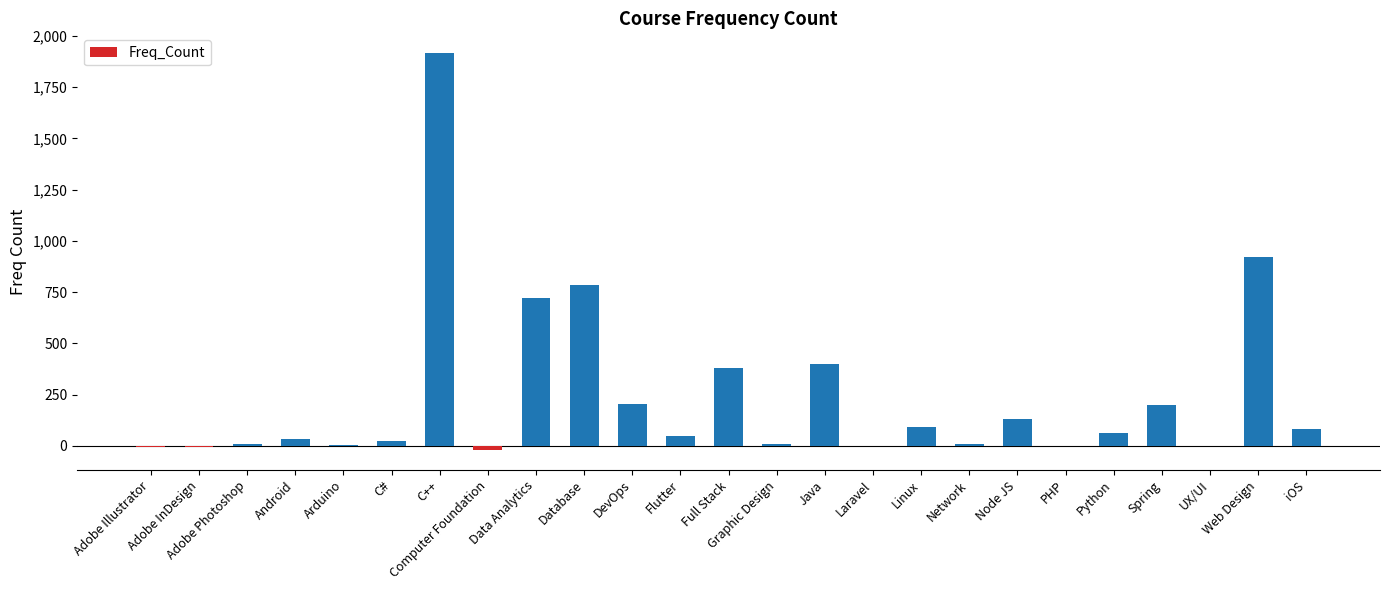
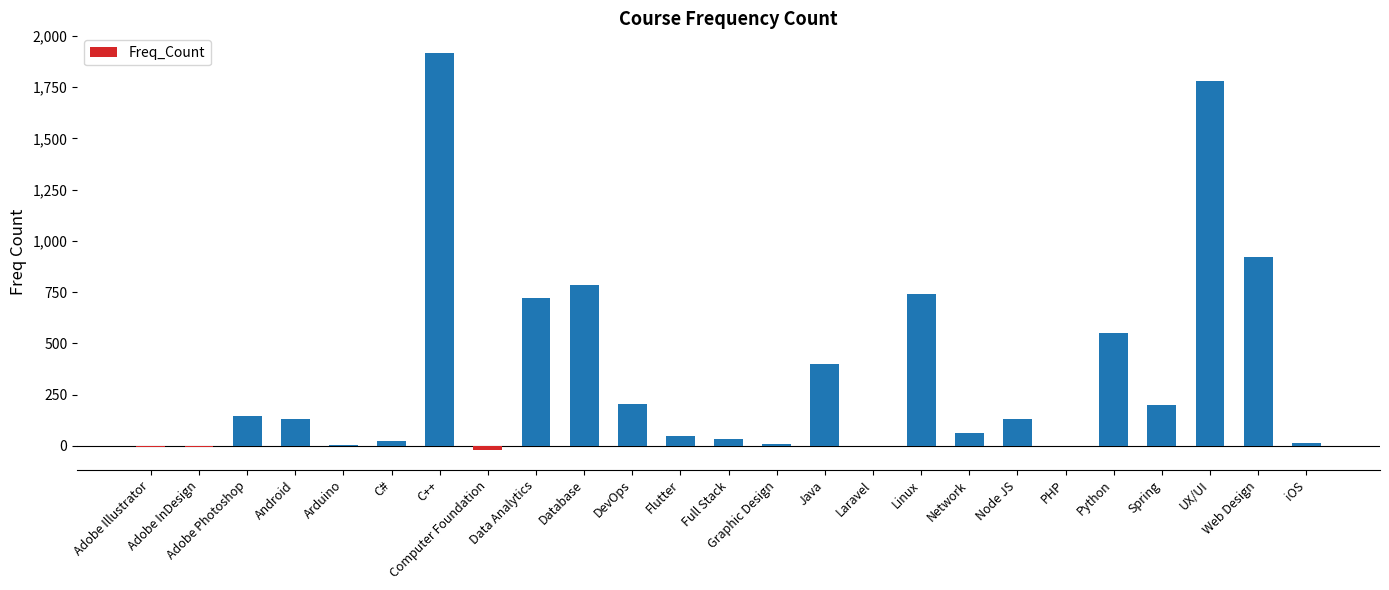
  {
-   "Adobe Photoshop": "10",
-   "Android": "30",
+   "Adobe Photoshop": "150",
+   "Android": "130",
    "C#": "20",
    "C++": "1,920",
    "Computer Foundation": "-20",
    "Data Analytics": "720",
    "Database": "790",
    "DevOps": "200",
    "Flutter": "50",
-   "Full Stack": "380",
+   "Full Stack": "40",
    "Java": "400",
-   "Linux": "90",
-   "Network": "10",
+   "Linux": "740",
+   "Network": "60",
    "Node JS": "130",
    "PHP": "0",
-   "Python": "60",
+   "Python": "550",
    "Spring": "200",
-   "UX/UI": "0",
+   "UX/UI": "1,780",
    "Web Design": "920",
-   "iOS": "80"
+   "iOS": "10"
  }
